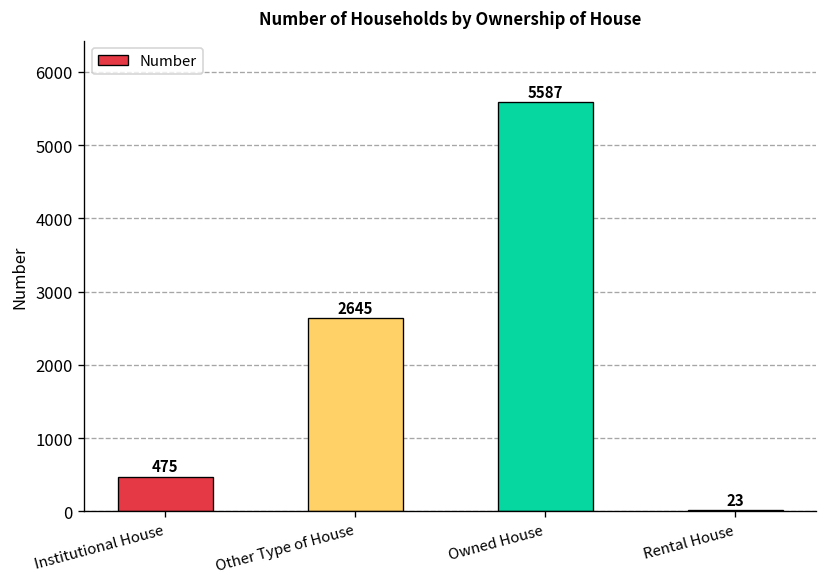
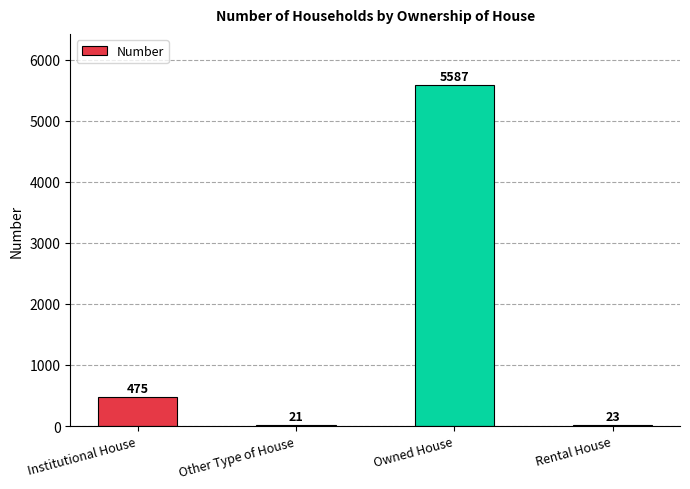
  {
    "Institutional House": 475,
-   "Other Type of House": 2645,
+   "Other Type of House": 21,
    "Owned House": 5587,
    "Rental House": 23
  }
